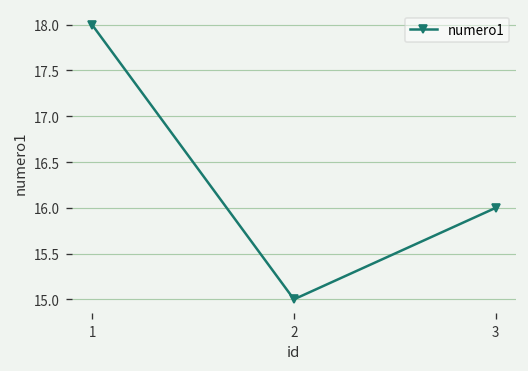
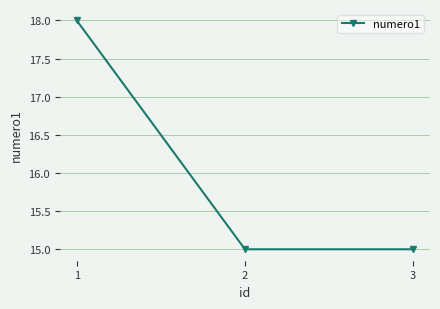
  {
    "1": 18,
    "2": 15,
-   "3": 16
+   "3": 15
  }
